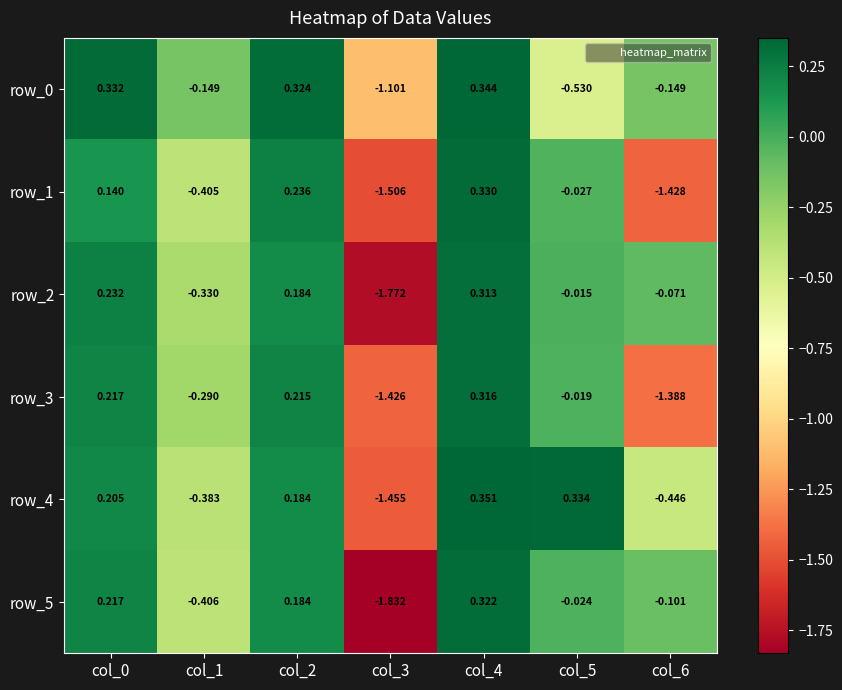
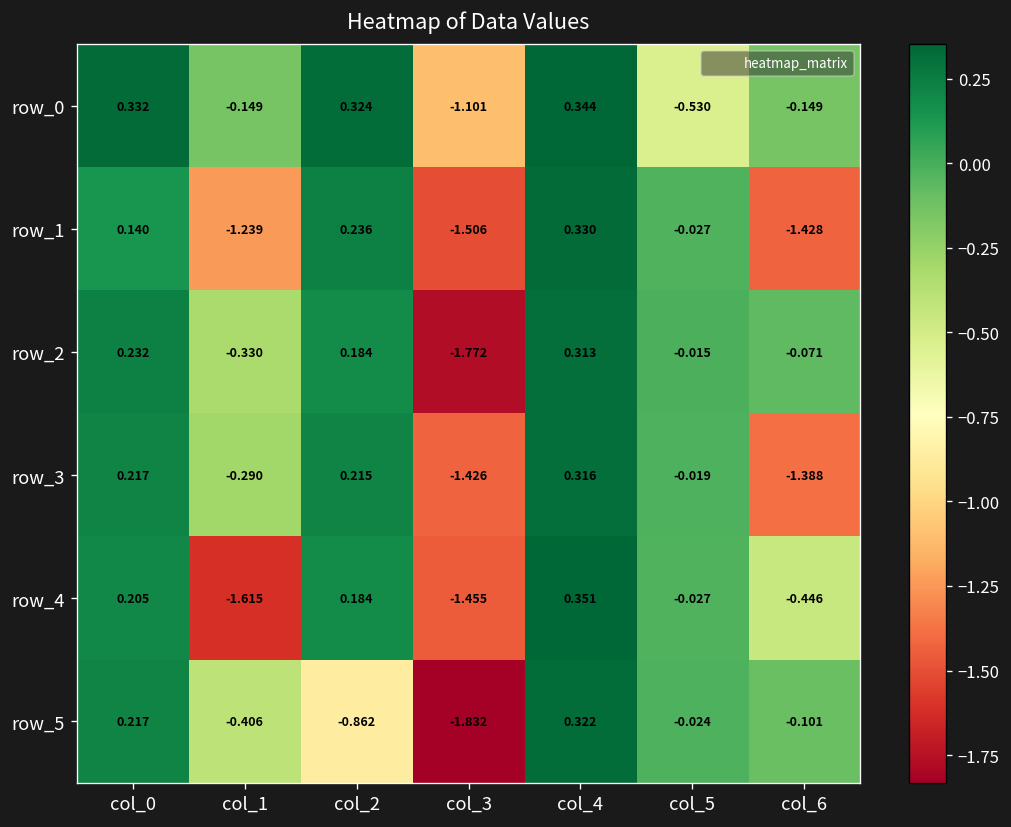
  {
    "row_0": {
      "col_0": 0.332,
      "col_1": -0.149,
      "col_2": 0.324,
      "col_3": -1.101,
      "col_4": 0.344,
      "col_5": -0.530,
      "col_6": -0.149
    },
    "row_1": {
      "col_0": 0.140,
-     "col_1": -0.405,
+     "col_1": -1.239,
      "col_2": 0.236,
      "col_3": -1.506,
      "col_4": 0.330,
      "col_5": -0.027,
      "col_6": -1.428
    },
    "row_2": {
      "col_0": 0.232,
      "col_1": -0.330,
      "col_2": 0.184,
      "col_3": -1.772,
      "col_4": 0.313,
      "col_5": -0.015,
      "col_6": -0.071
    },
    "row_3": {
      "col_0": 0.217,
      "col_1": -0.290,
      "col_2": 0.215,
      "col_3": -1.426,
      "col_4": 0.316,
      "col_5": -0.019,
      "col_6": -1.388
    },
    "row_4": {
      "col_0": 0.205,
-     "col_1": -0.383,
+     "col_1": -1.615,
      "col_2": 0.184,
      "col_3": -1.455,
      "col_4": 0.351,
-     "col_5": 0.334,
+     "col_5": -0.027,
      "col_6": -0.446
    },
    "row_5": {
      "col_0": 0.217,
      "col_1": -0.406,
-     "col_2": 0.184,
+     "col_2": -0.862,
      "col_3": -1.832,
      "col_4": 0.322,
      "col_5": -0.024,
      "col_6": -0.101
    }
  }
